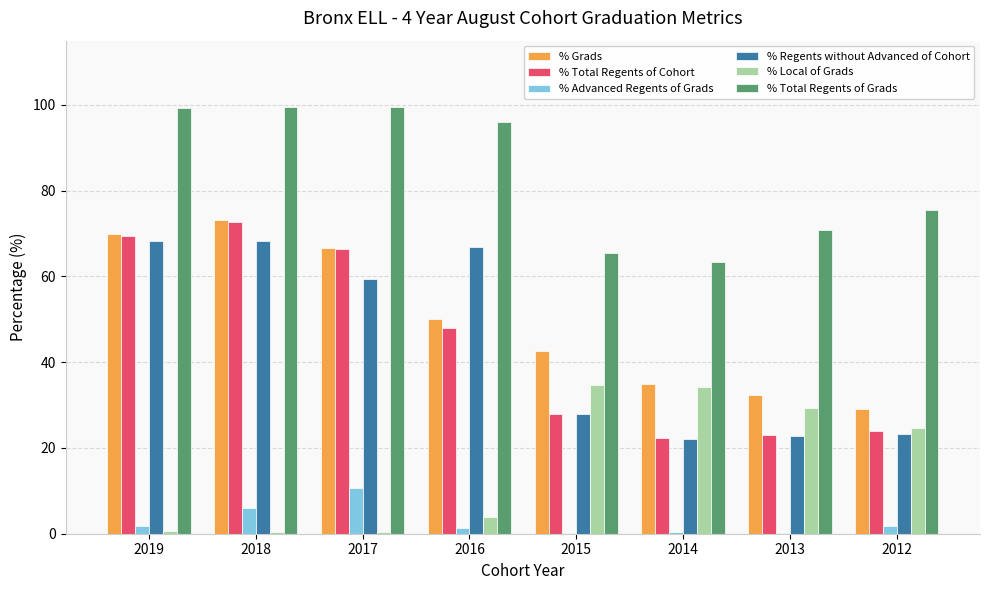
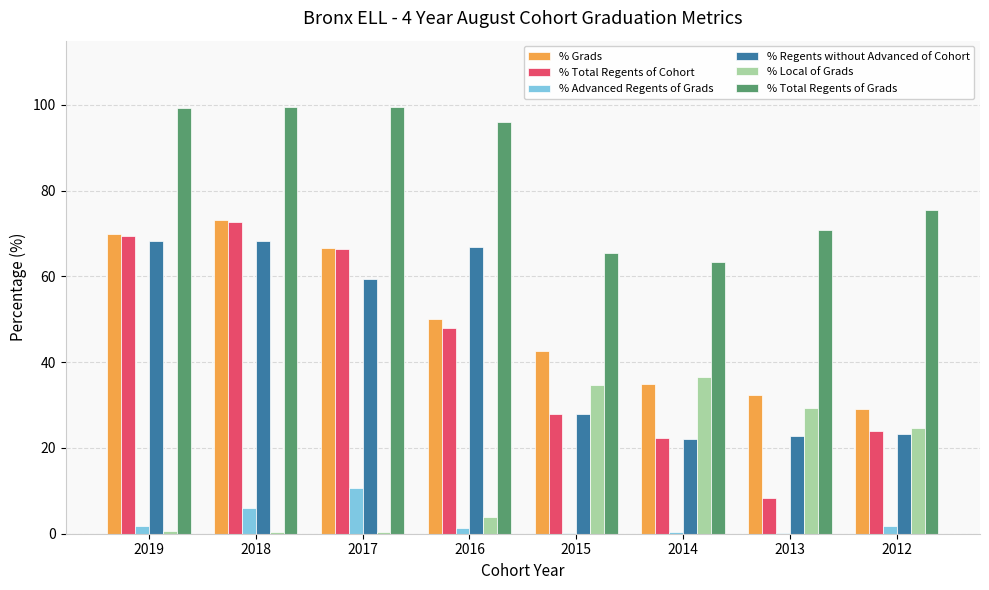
  {
    "% Grads": {
      "2019": 70,
      "2018": 73,
      "2017": 67,
      "2016": 50,
      "2015": 43,
      "2014": 35,
      "2013": 32,
      "2012": 29
    },
    "% Total Regents of Cohort": {
      "2019": 69,
      "2018": 73,
      "2017": 66,
      "2016": 48,
      "2015": 28,
      "2014": 22,
-     "2013": 23,
+     "2013": 8,
      "2012": 24
    },
    "% Advanced Regents of Grads": {
      "2019": 2,
      "2018": 6,
      "2017": 11,
      "2016": 1,
      "2012": 2
    },
    "% Regents without Advanced of Cohort": {
      "2019": 68,
      "2018": 68,
      "2017": 59,
      "2016": 67,
      "2015": 28,
      "2014": 22,
      "2013": 23,
      "2012": 23
    },
    "% Local of Grads": {
      "2019": 1,
      "2016": 4,
      "2015": 35,
-     "2014": 34,
+     "2014": 37,
      "2013": 29,
      "2012": 25
    },
    "% Total Regents of Grads": {
      "2019": 99,
      "2018": 100,
      "2017": 100,
      "2016": 96,
      "2015": 65,
      "2014": 63,
      "2013": 71,
      "2012": 75
    }
  }
